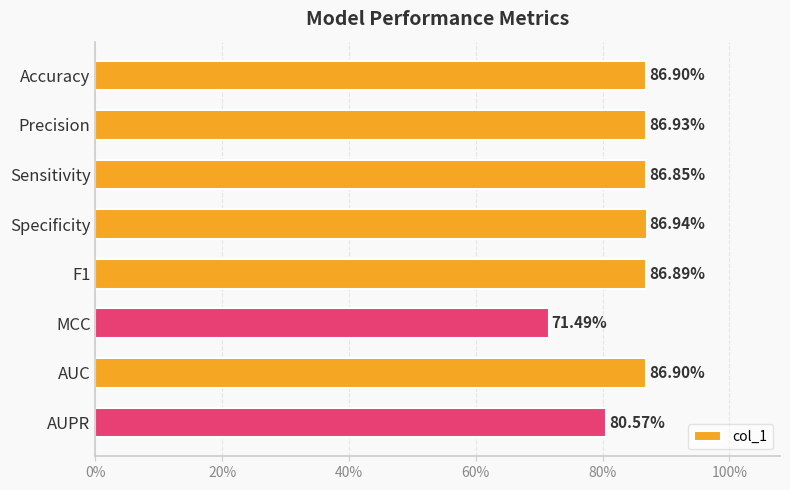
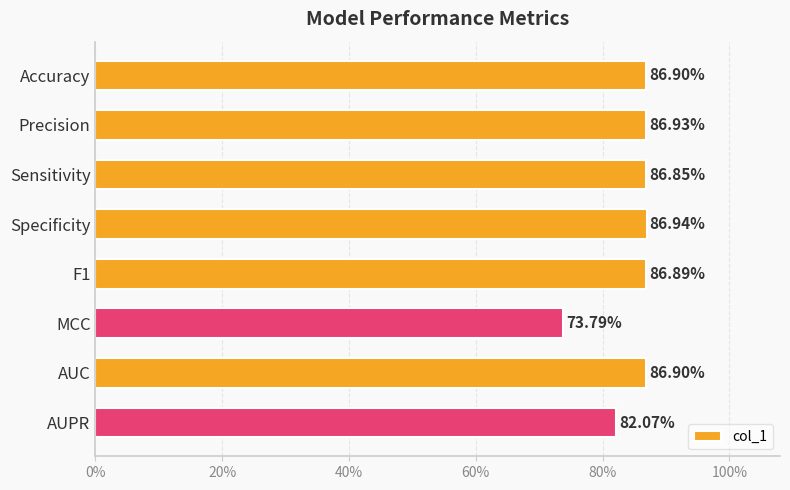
  {
    "Accuracy": "86.90%",
    "Precision": "86.93%",
    "Sensitivity": "86.85%",
    "Specificity": "86.94%",
    "F1": "86.89%",
-   "MCC": "71.49%",
+   "MCC": "73.79%",
    "AUC": "86.90%",
-   "AUPR": "80.57%"
+   "AUPR": "82.07%"
  }
